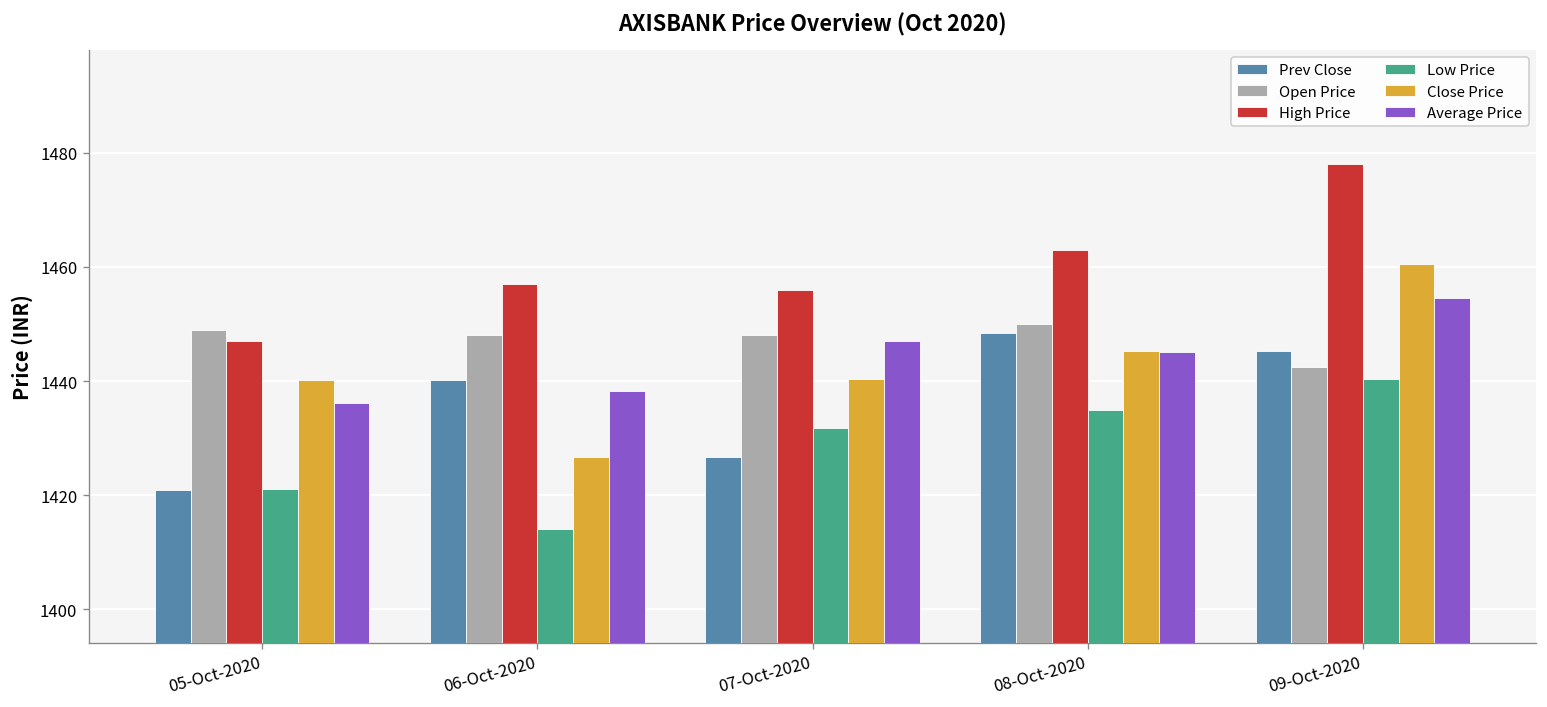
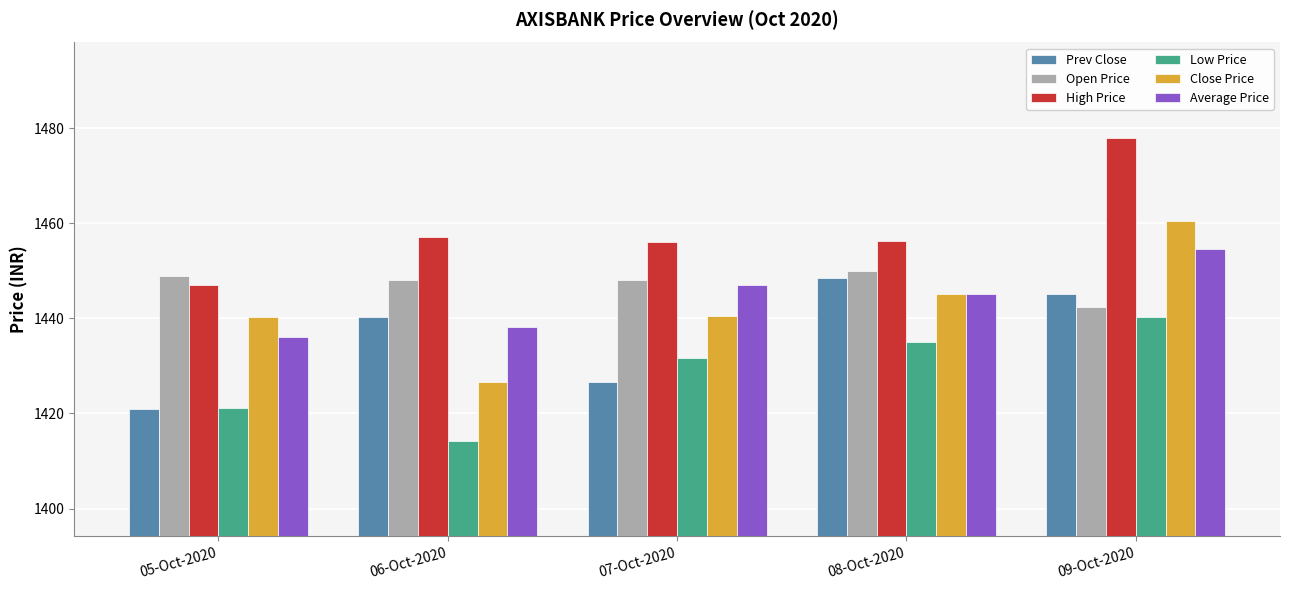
  {
    "Open Price": {
      "05-Oct-2020": 1449,
      "06-Oct-2020": 1448,
      "07-Oct-2020": 1448,
      "08-Oct-2020": 1450,
      "09-Oct-2020": 1442
    },
    "High Price": {
      "05-Oct-2020": 1447,
      "06-Oct-2020": 1457,
      "07-Oct-2020": 1456,
-     "08-Oct-2020": 1463,
+     "08-Oct-2020": 1456,
      "09-Oct-2020": 1478
    },
    "Close Price": {
      "05-Oct-2020": 1440,
      "06-Oct-2020": 1427,
      "07-Oct-2020": 1440,
      "08-Oct-2020": 1445,
      "09-Oct-2020": 1461
    },
    "Average Price": {
      "05-Oct-2020": 1436,
      "06-Oct-2020": 1438,
      "07-Oct-2020": 1447,
      "08-Oct-2020": 1445,
      "09-Oct-2020": 1454
    }
  }
